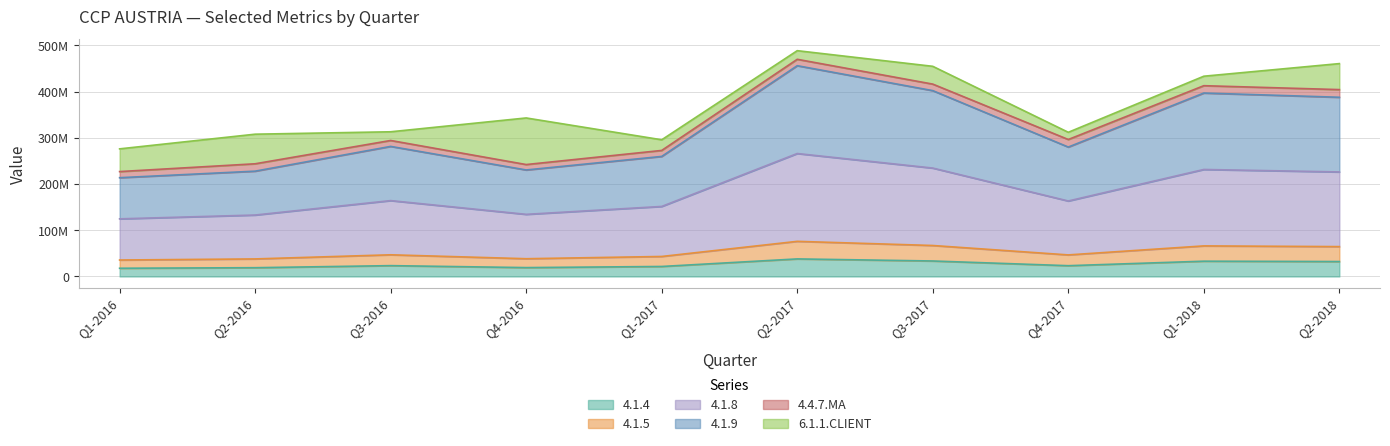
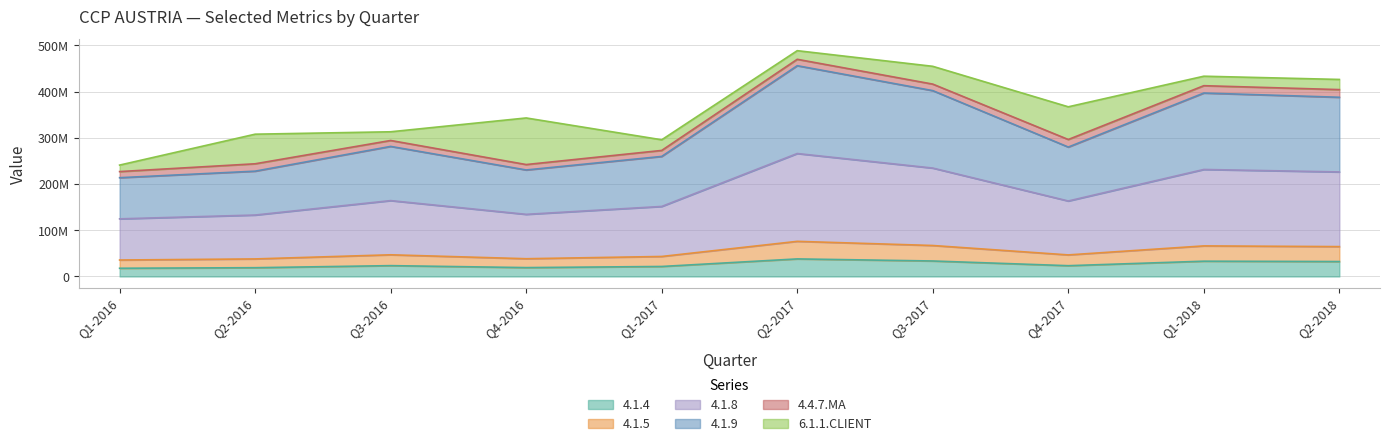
  {
    "6.1.1.CLIENT": {
-     "Q1-2016": 50000000,
+     "Q1-2016": 10000000,
      "Q2-2016": 60000000,
      "Q3-2016": 20000000,
      "Q4-2016": 100000000,
      "Q1-2017": 20000000,
      "Q2-2017": 20000000,
      "Q3-2017": 40000000,
-     "Q4-2017": 20000000,
+     "Q4-2017": 70000000,
      "Q1-2018": 20000000,
-     "Q2-2018": 60000000
+     "Q2-2018": 20000000
    }
  }
